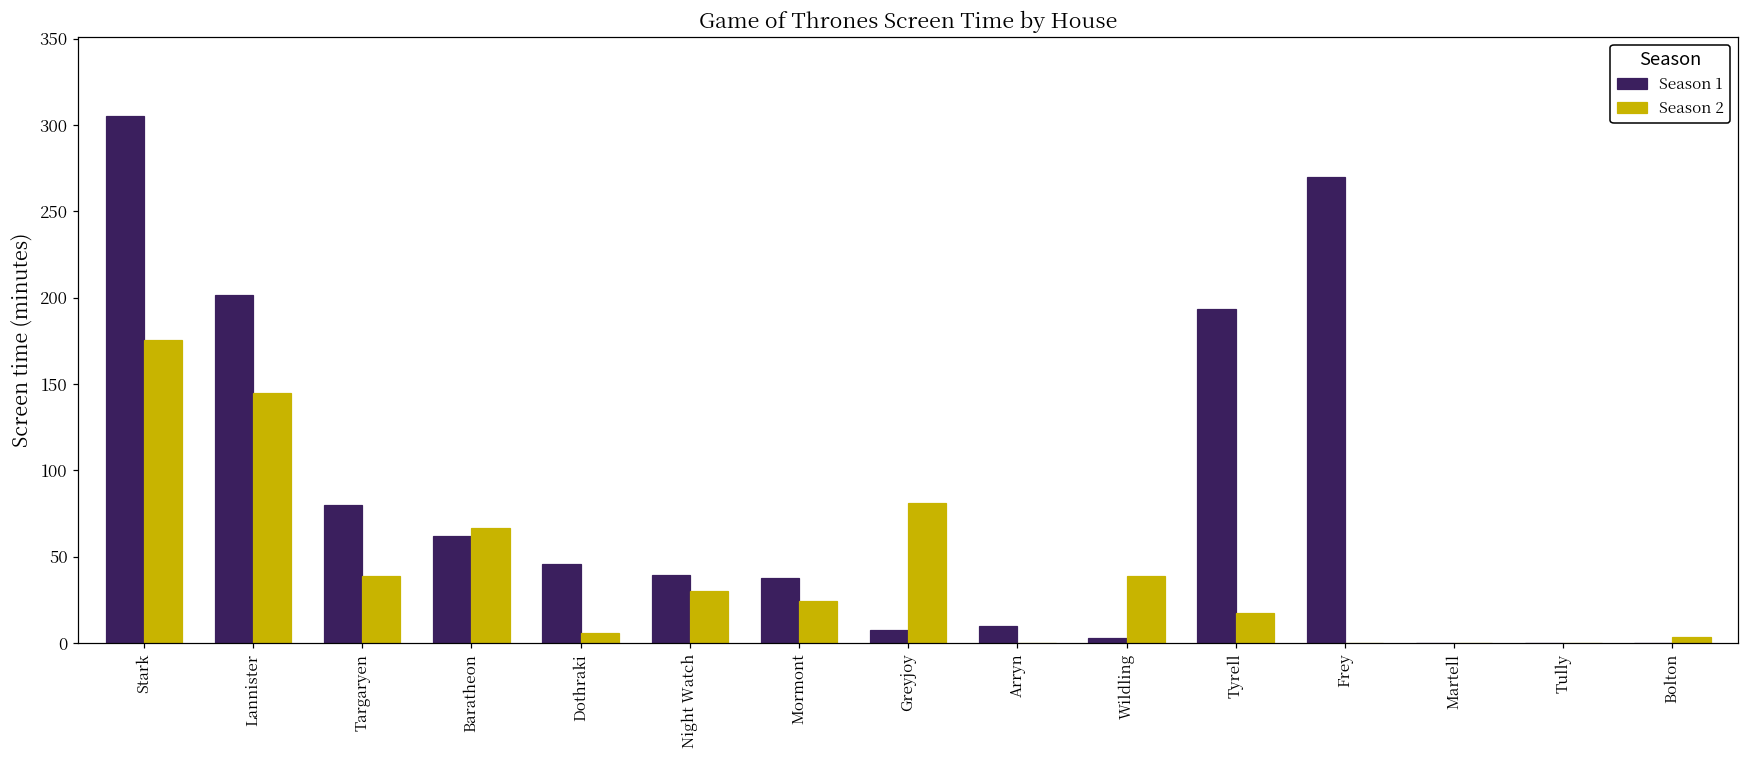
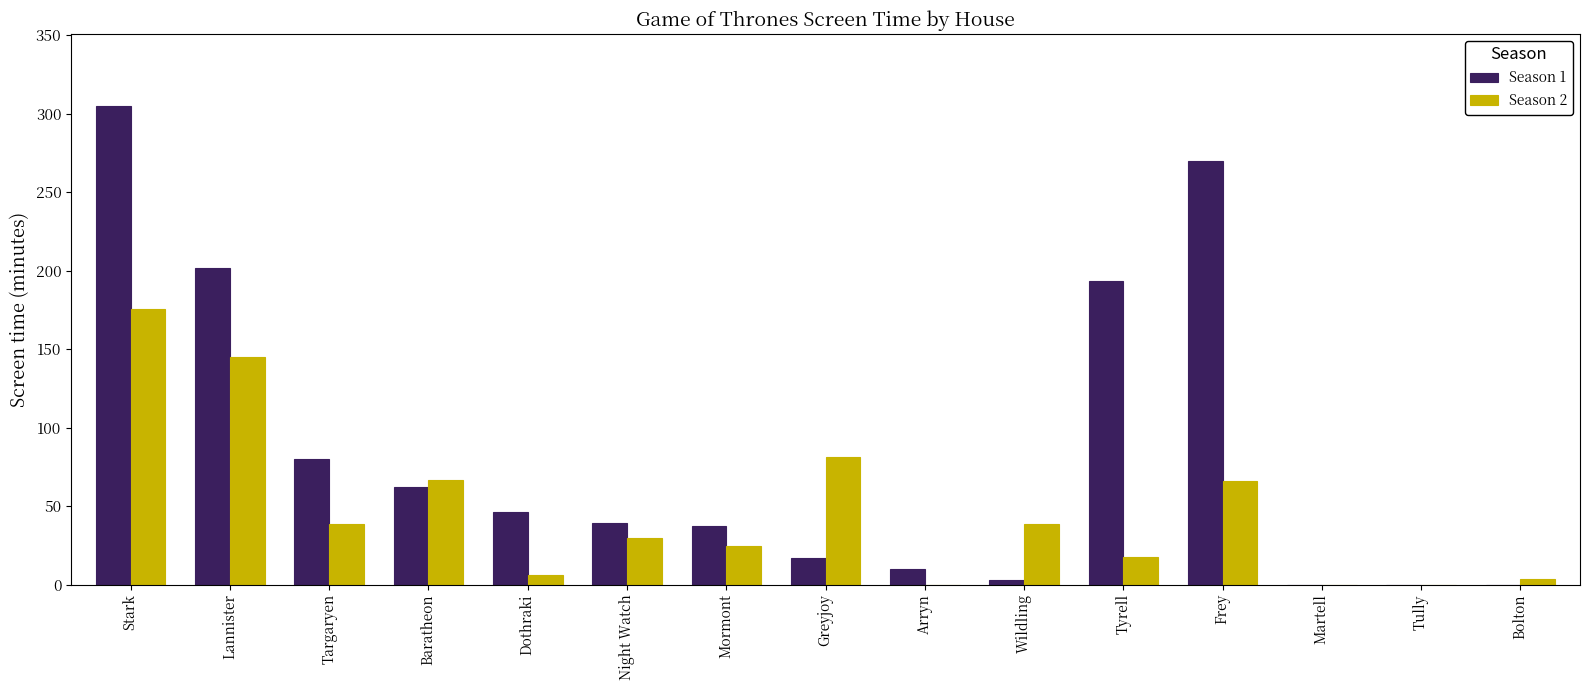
  {
    "Season 1": {
      "Stark": 305,
      "Lannister": 202,
      "Targaryen": 80,
      "Baratheon": 62,
      "Dothraki": 46,
      "Night Watch": 39,
      "Mormont": 38,
-     "Greyjoy": 7,
+     "Greyjoy": 17,
      "Arryn": 10,
      "Wildling": 3,
      "Tyrell": 193,
      "Frey": 270,
      "Martell": 0,
      "Tully": 0,
      "Bolton": 0
    },
    "Season 2": {
      "Stark": 176,
      "Lannister": 145,
      "Targaryen": 39,
      "Baratheon": 67,
      "Dothraki": 6,
      "Night Watch": 30,
      "Mormont": 25,
      "Greyjoy": 81,
      "Arryn": 0,
      "Wildling": 39,
      "Tyrell": 18,
-     "Frey": 0,
+     "Frey": 66,
      "Martell": 0,
      "Tully": 0,
      "Bolton": 4
    }
  }
